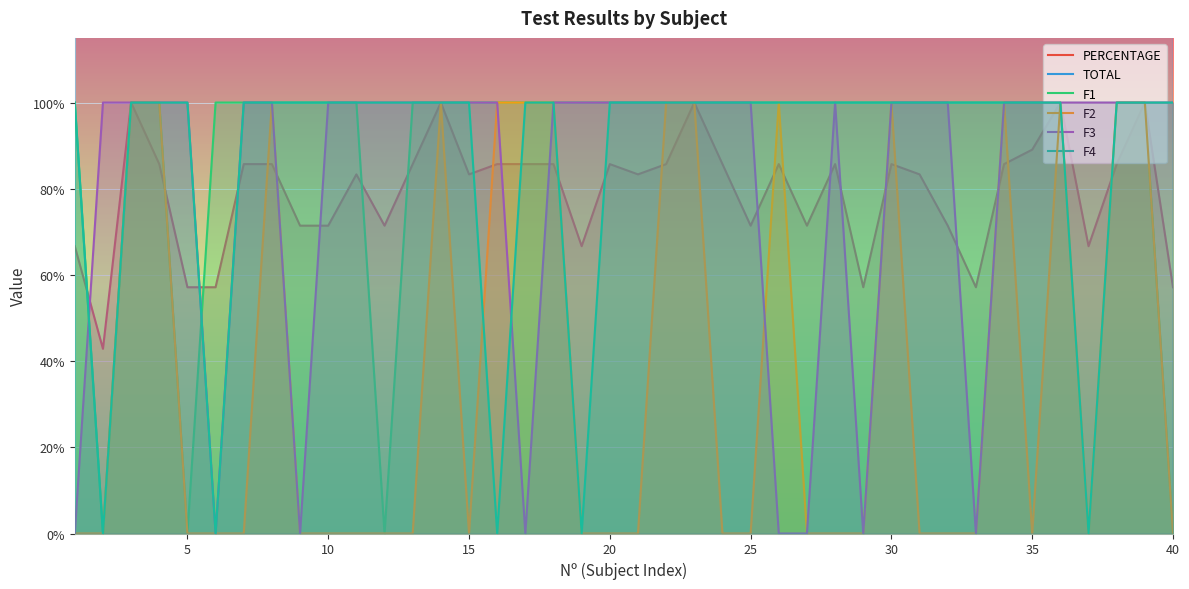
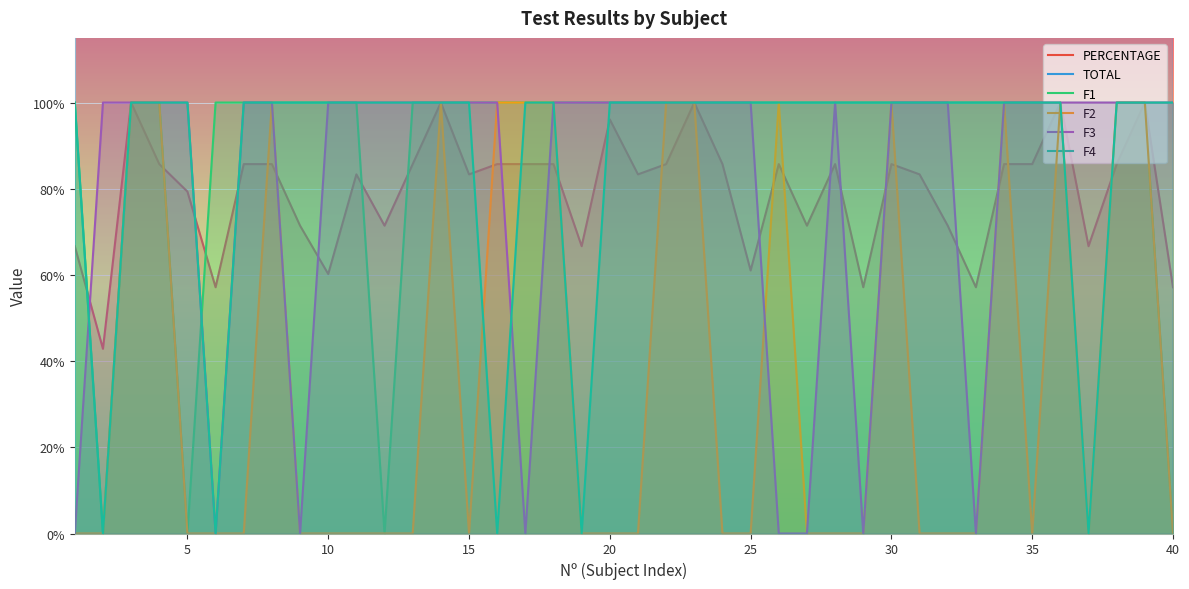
  {
    "PERCENTAGE": {
-     "5": "57%",
-     "10": "71%",
+     "5": "79%",
+     "10": "60%",
      "15": "83%",
-     "20": "86%",
-     "25": "71%",
+     "20": "96%",
+     "25": "61%",
      "30": "86%",
-     "35": "89%",
+     "35": "86%",
      "40": "57%"
    },
    "F2": {
      "10": "0%",
      "15": "0%",
      "20": "0%",
      "25": "0%",
      "35": "0%"
    }
  }
